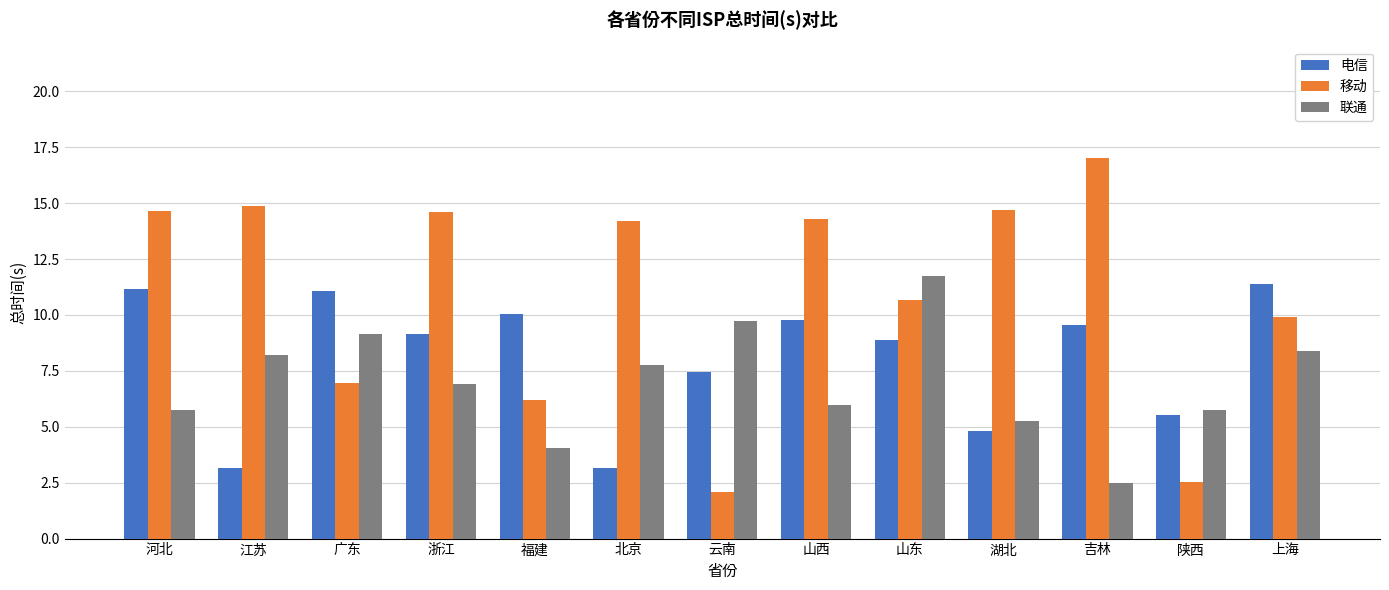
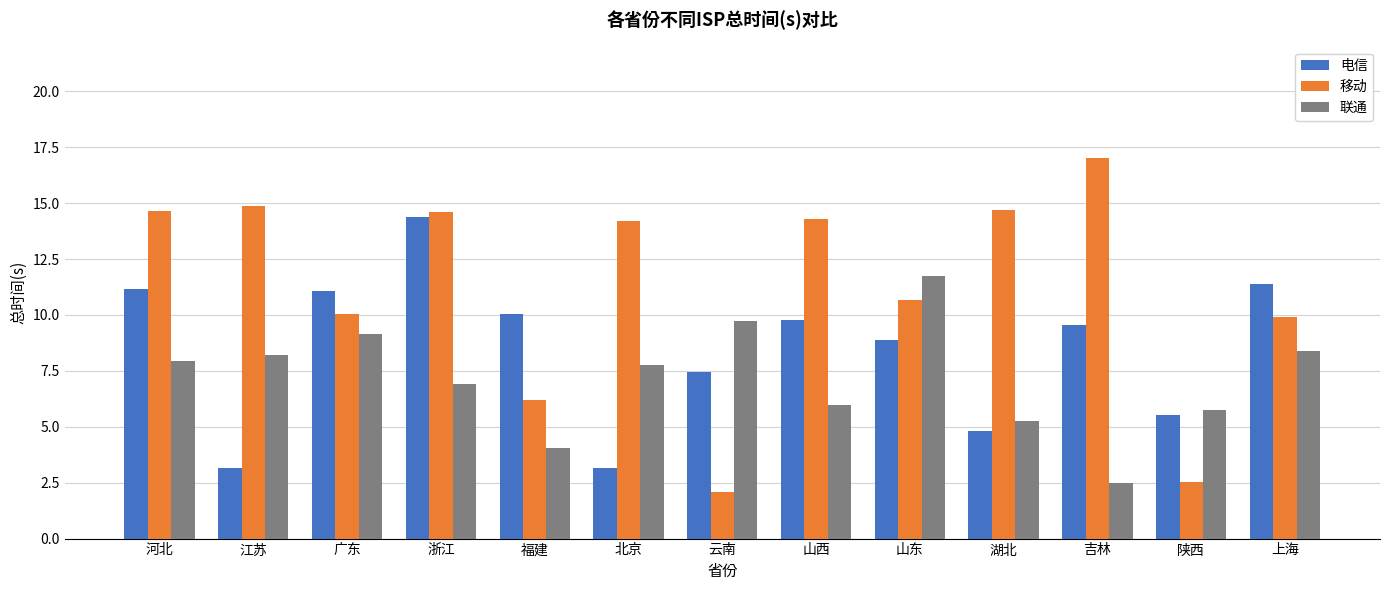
  {
    "电信": {
      "河北": 11.2,
      "江苏": 3.1,
      "广东": 11.1,
-     "浙江": 9.2,
+     "浙江": 14.4,
      "福建": 10.1,
      "北京": 3.1,
      "云南": 7.5,
      "山西": 9.8,
      "山东": 8.9,
      "湖北": 4.8,
      "吉林": 9.6,
      "陕西": 5.5,
      "上海": 11.4
    },
    "移动": {
      "河北": 14.7,
      "江苏": 14.9,
-     "广东": 7.0,
+     "广东": 10.1,
      "浙江": 14.6,
      "福建": 6.2,
      "北京": 14.2,
      "云南": 2.1,
      "山西": 14.3,
      "山东": 10.7,
      "湖北": 14.7,
      "吉林": 17.0,
      "陕西": 2.5,
      "上海": 9.9
    },
    "联通": {
-     "河北": 5.7,
+     "河北": 8.0,
      "江苏": 8.2,
      "广东": 9.2,
      "浙江": 6.9,
      "福建": 4.1,
      "北京": 7.8,
      "云南": 9.7,
      "山西": 6.0,
      "山东": 11.7,
      "湖北": 5.2,
      "吉林": 2.5,
      "陕西": 5.7,
      "上海": 8.4
    }
  }
